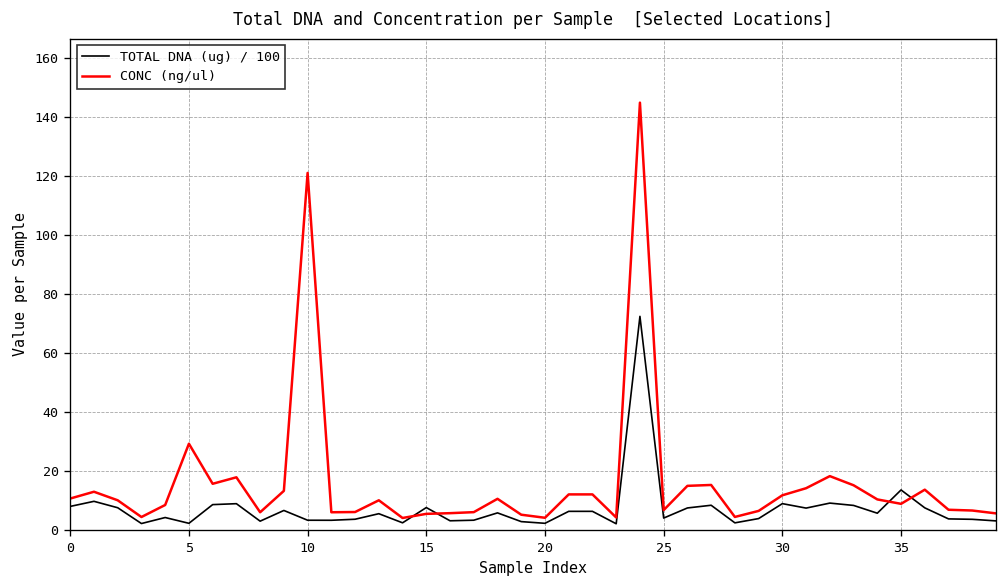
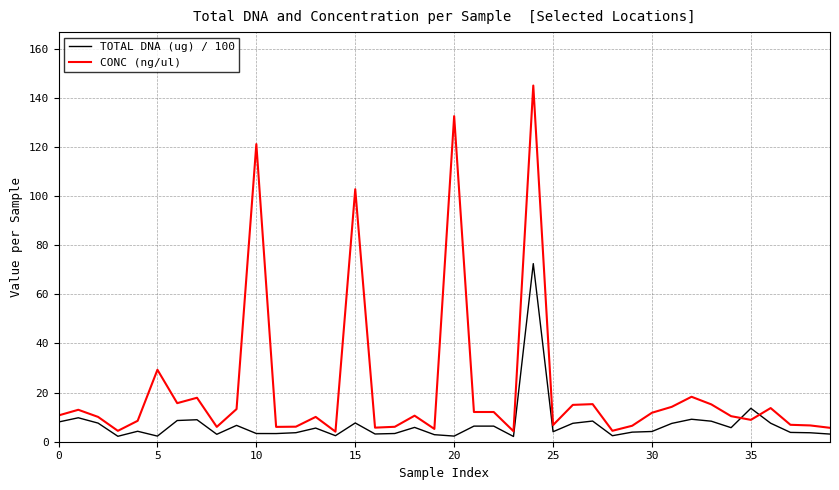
  {
    "TOTAL DNA (ug) / 100": {
      "0": 8,
      "5": 2,
      "10": 3,
      "15": 8,
      "20": 2,
      "25": 4,
-     "30": 9,
+     "30": 4,
      "35": 14
    },
    "CONC (ng/ul)": {
      "0": 11,
      "5": 29,
      "10": 121,
-     "15": 6,
-     "20": 4,
+     "15": 103,
+     "20": 133,
      "25": 7,
      "30": 12,
      "35": 9
    }
  }
